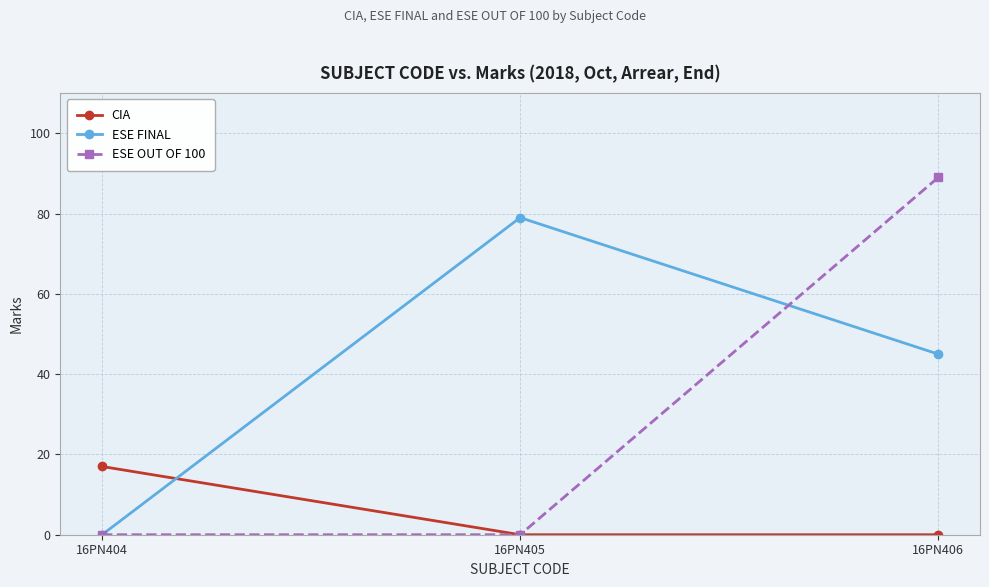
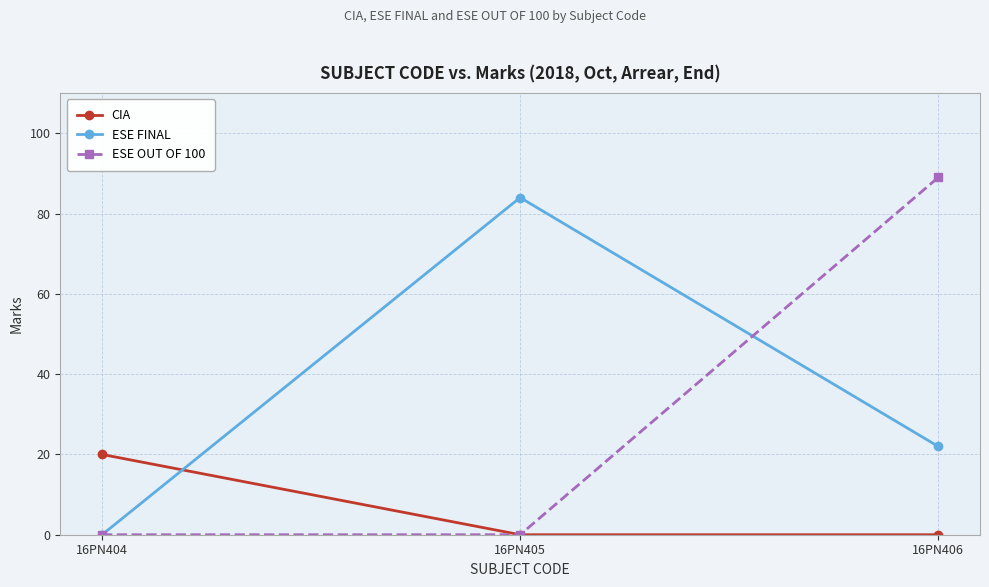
  {
    "CIA": {
-     "16PN404": 17,
+     "16PN404": 20,
      "16PN406": 0
    },
    "ESE FINAL": {
-     "16PN405": 79,
-     "16PN406": 45
+     "16PN405": 84,
+     "16PN406": 22
    },
    "ESE OUT OF 100": {
      "16PN406": 89
    }
  }
